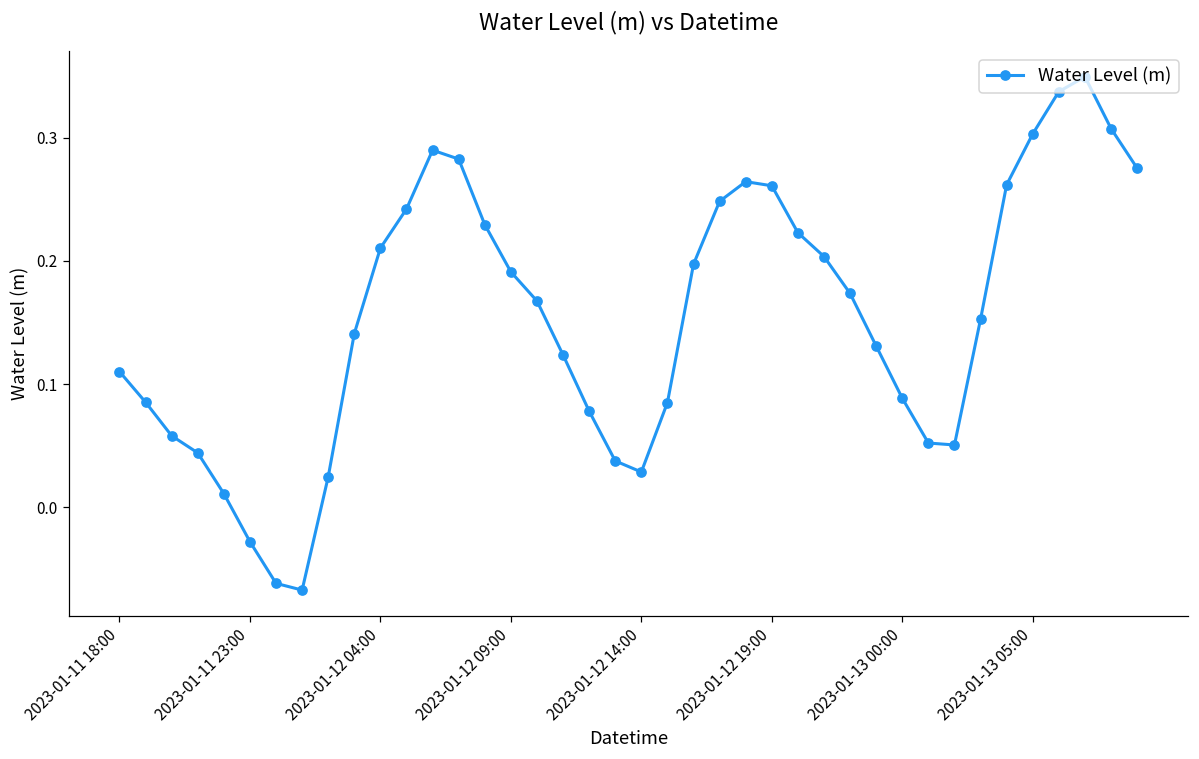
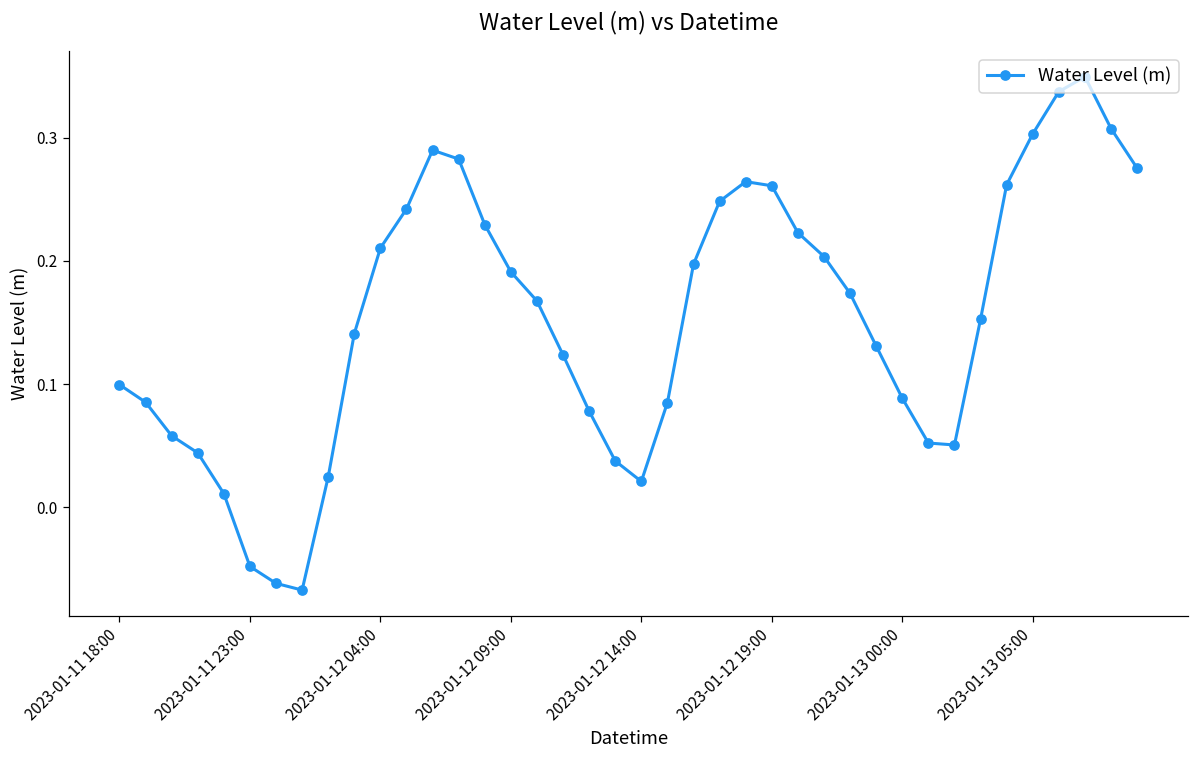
  {
-   "2023-01-11 18:00": 0.110,
-   "2023-01-11 23:00": -0.028,
+   "2023-01-11 18:00": 0.100,
+   "2023-01-11 23:00": -0.048,
    "2023-01-12 04:00": 0.210,
    "2023-01-12 09:00": 0.191,
-   "2023-01-12 14:00": 0.029,
+   "2023-01-12 14:00": 0.021,
    "2023-01-12 19:00": 0.261,
    "2023-01-13 00:00": 0.089,
    "2023-01-13 05:00": 0.303
  }
